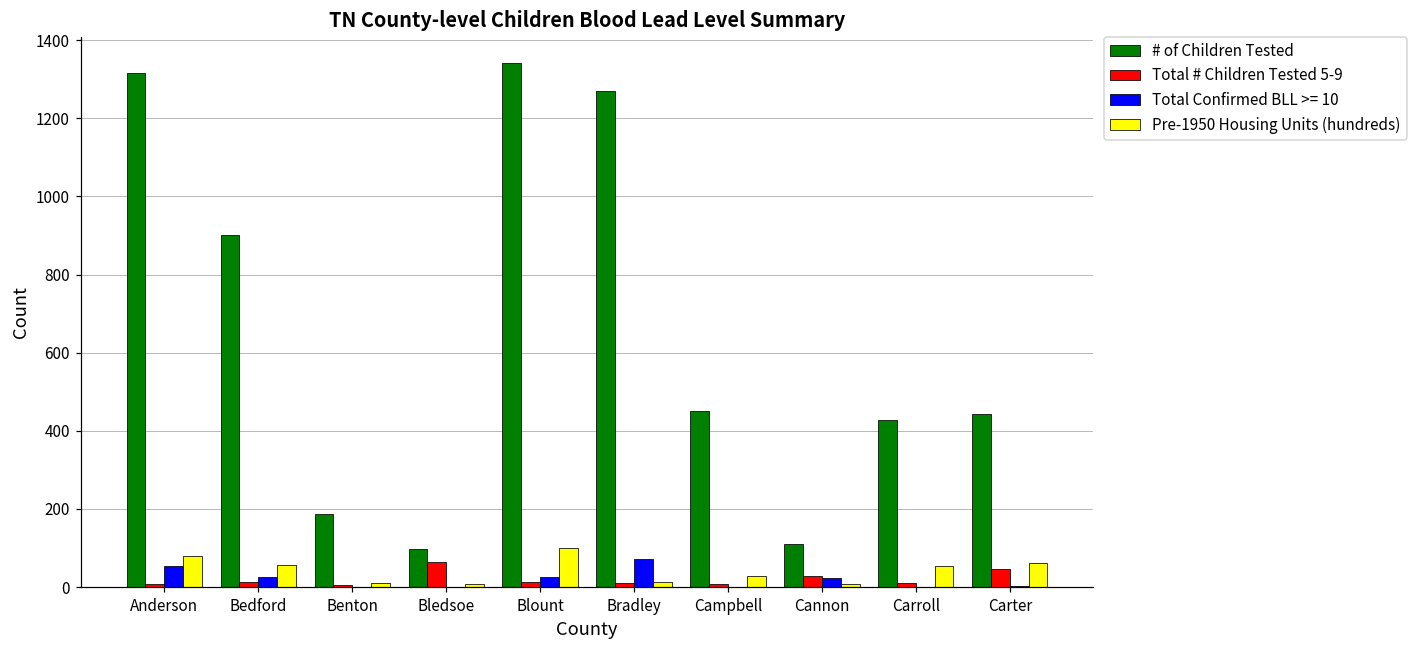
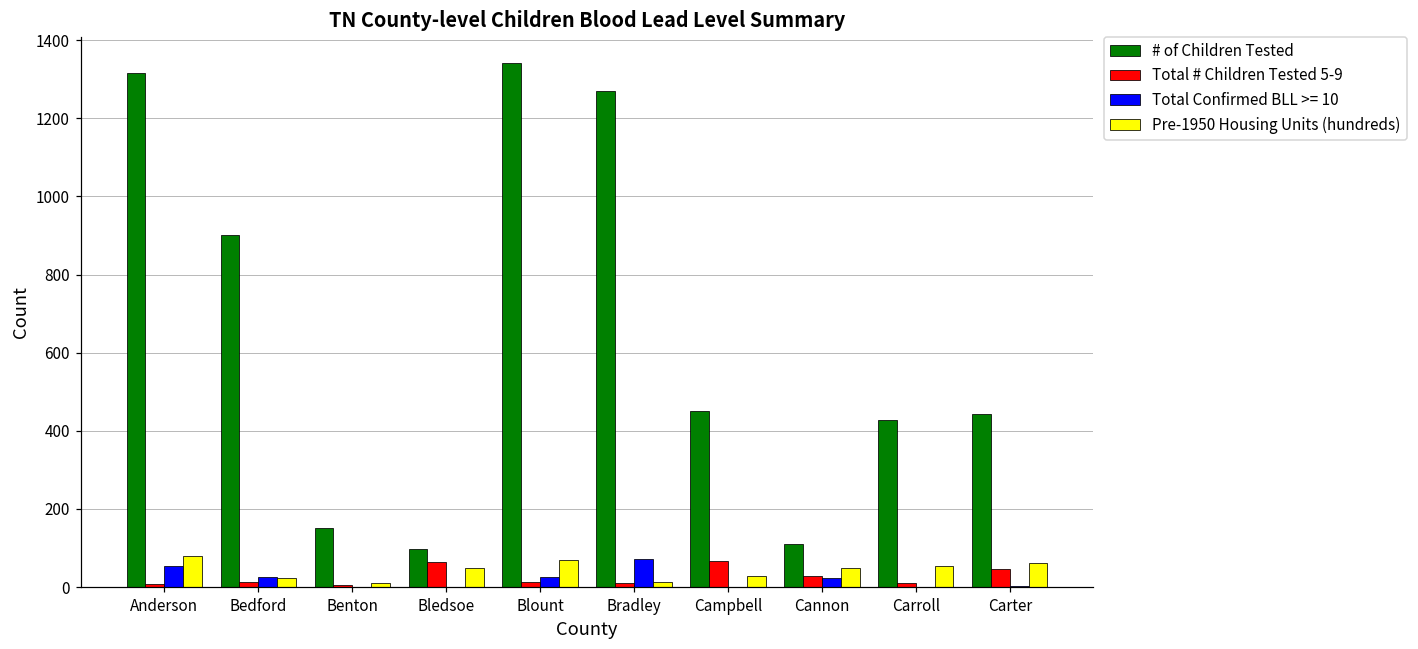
  {
    "# of Children Tested": {
      "Anderson": 1320,
      "Bedford": 900,
-     "Benton": 190,
+     "Benton": 150,
      "Bledsoe": 100,
      "Blount": 1340,
      "Bradley": 1270,
      "Campbell": 450,
      "Cannon": 110,
      "Carroll": 430,
      "Carter": 440
    },
    "Total # Children Tested 5-9": {
      "Bedford": 10,
      "Bledsoe": 60,
      "Blount": 10,
      "Bradley": 10,
-     "Campbell": 10,
+     "Campbell": 70,
      "Cannon": 30,
      "Carroll": 10,
      "Carter": 50
    },
    "Total Confirmed BLL >= 10": {
      "Anderson": 50,
      "Bedford": 30,
      "Benton": 0,
      "Bledsoe": 0,
      "Blount": 30,
      "Bradley": 70,
      "Cannon": 20
    },
    "Pre-1950 Housing Units (hundreds)": {
      "Anderson": 80,
-     "Bedford": 60,
+     "Bedford": 20,
      "Benton": 10,
-     "Bledsoe": 10,
-     "Blount": 100,
+     "Bledsoe": 50,
+     "Blount": 70,
      "Bradley": 10,
      "Campbell": 30,
-     "Cannon": 10,
+     "Cannon": 50,
      "Carroll": 50,
      "Carter": 60
    }
  }
